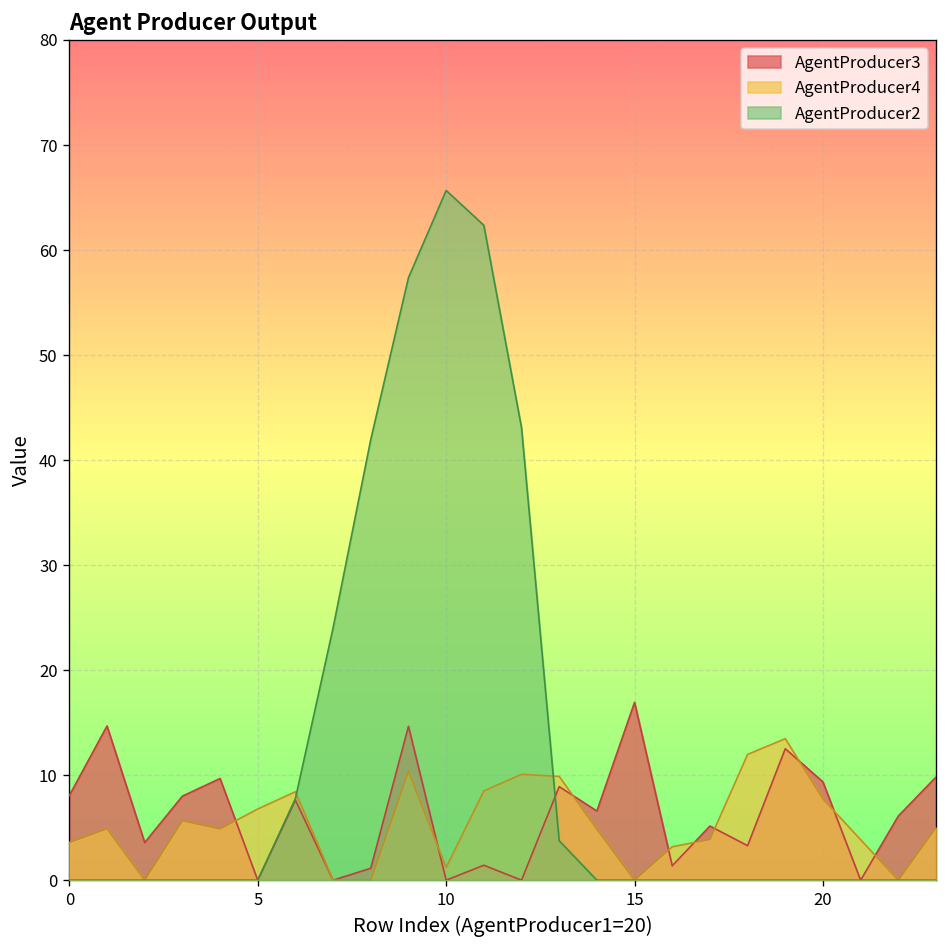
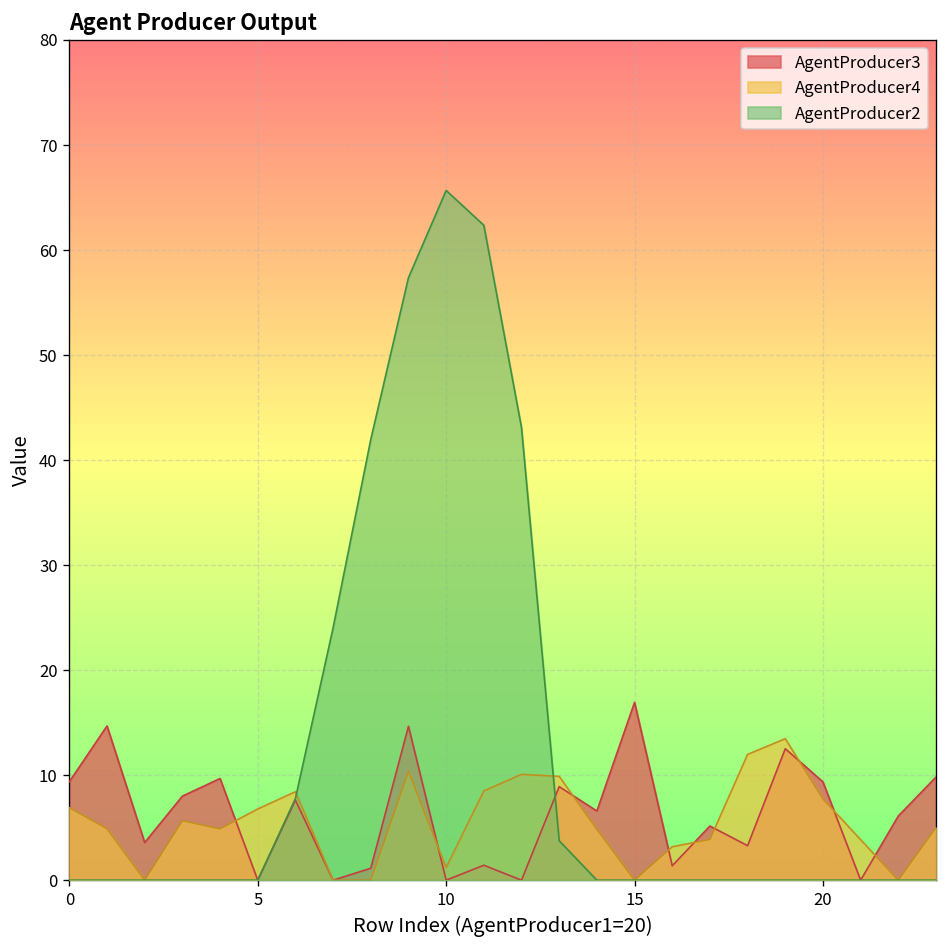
  {
    "AgentProducer3": {
-     "0": 8,
+     "0": 9,
      "10": 0,
      "15": 17,
      "20": 9
    },
    "AgentProducer4": {
-     "0": 4,
+     "0": 7,
      "5": 7,
      "10": 1,
      "20": 8
    },
    "AgentProducer2": {
      "0": 0,
      "10": 66,
      "20": 0
    }
  }
